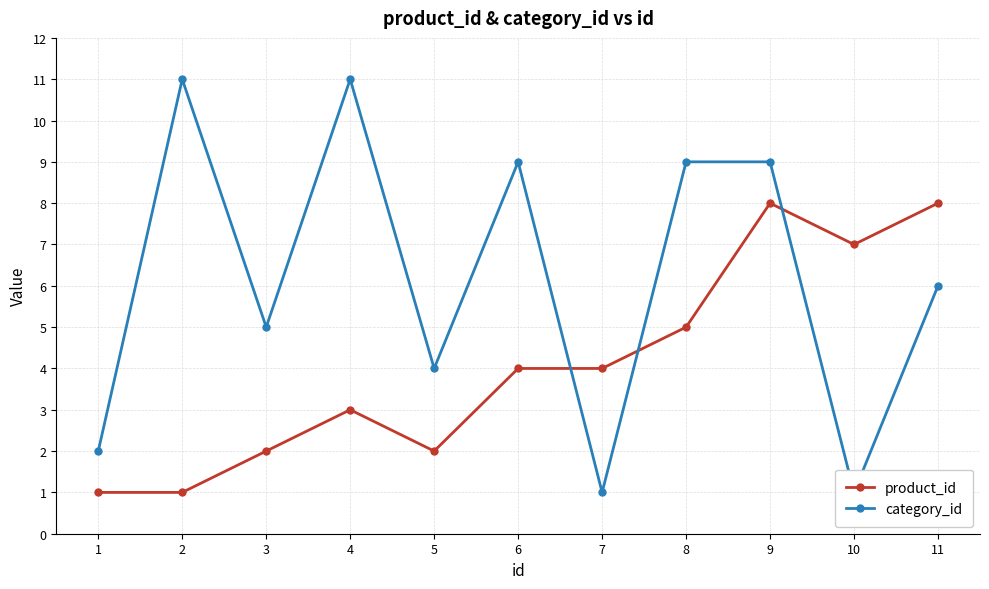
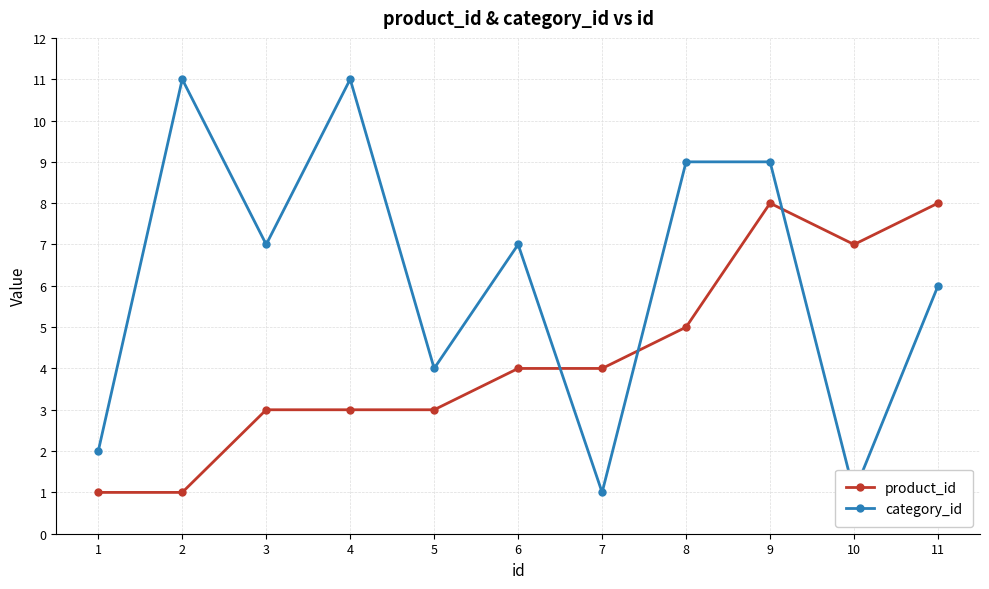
  {
    "product_id": {
      "1": 1,
      "2": 1,
-     "3": 2,
+     "3": 3,
      "4": 3,
-     "5": 2,
+     "5": 3,
      "6": 4,
      "7": 4,
      "8": 5,
      "9": 8,
      "10": 7,
      "11": 8
    },
    "category_id": {
      "1": 2,
      "2": 11,
-     "3": 5,
+     "3": 7,
      "4": 11,
      "5": 4,
-     "6": 9,
+     "6": 7,
      "7": 1,
      "8": 9,
      "9": 9,
      "11": 6
    }
  }
